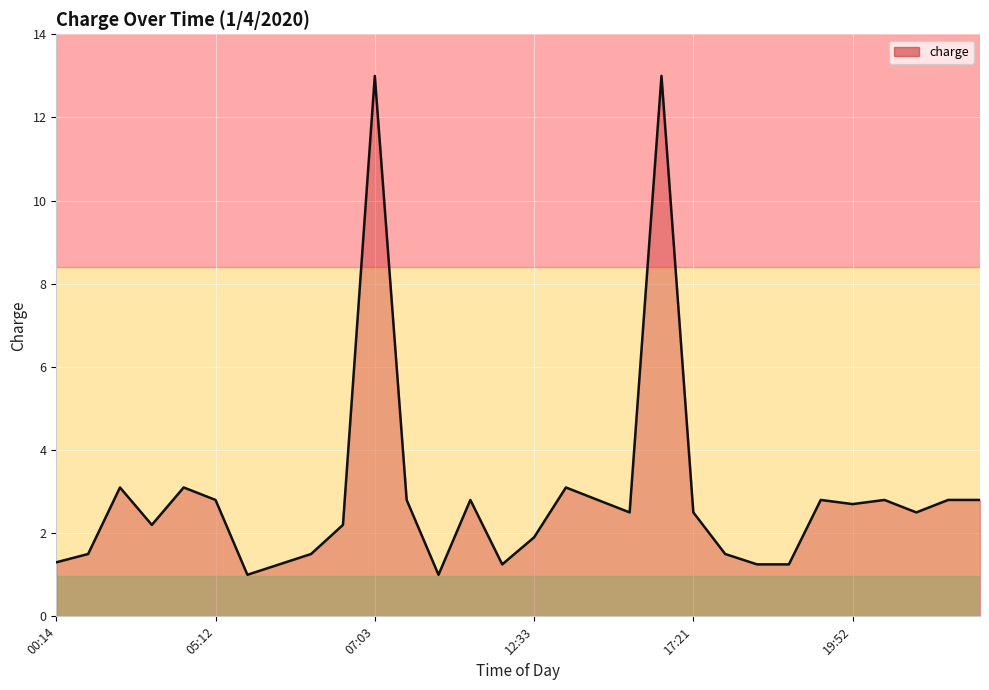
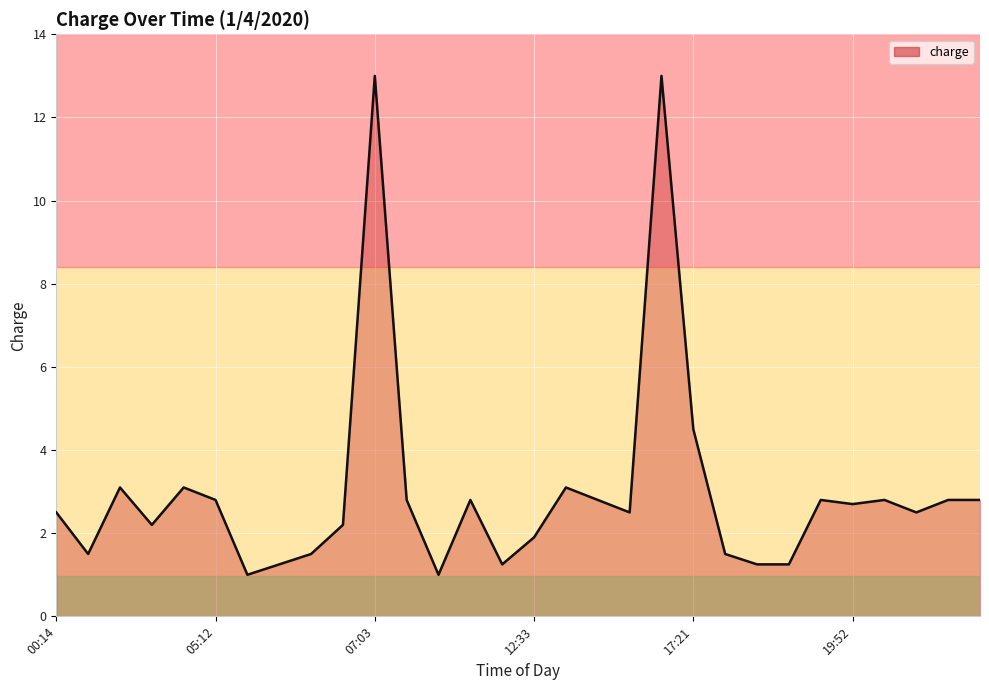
  {
-   "00:14": 1.3,
+   "00:14": 2.5,
    "05:12": 2.8,
    "07:03": 13.0,
    "12:33": 1.9,
-   "17:21": 2.5,
+   "17:21": 4.5,
    "19:52": 2.7
  }
